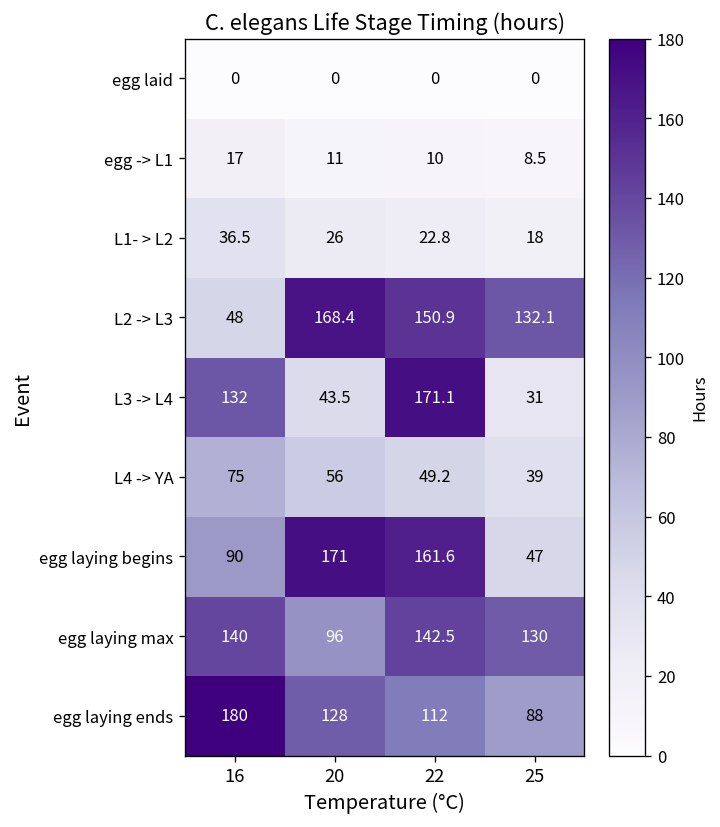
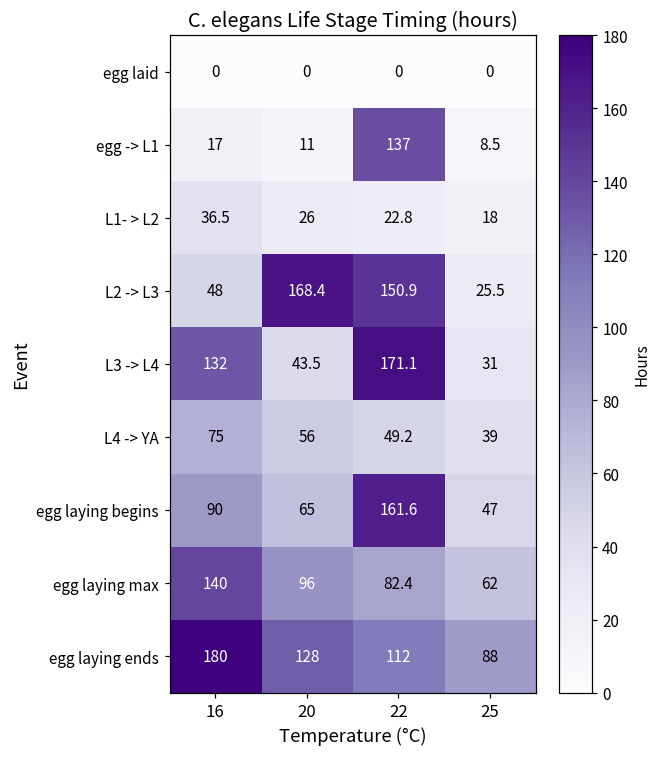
  {
    "egg laid": {
      "16": 0,
      "20": 0,
      "22": 0,
      "25": 0
    },
    "egg -> L1": {
      "16": 17,
      "20": 11,
-     "22": 10,
+     "22": 137,
      "25": 8.5
    },
    "L1- > L2": {
      "16": 36.5,
      "20": 26,
      "22": 22.8,
      "25": 18
    },
    "L2 -> L3": {
      "16": 48,
      "20": 168.4,
      "22": 150.9,
-     "25": 132.1
+     "25": 25.5
    },
    "L3 -> L4": {
      "16": 132,
      "20": 43.5,
      "22": 171.1,
      "25": 31
    },
    "L4 -> YA": {
      "16": 75,
      "20": 56,
      "22": 49.2,
      "25": 39
    },
    "egg laying begins": {
      "16": 90,
-     "20": 171,
+     "20": 65,
      "22": 161.6,
      "25": 47
    },
    "egg laying max": {
      "16": 140,
      "20": 96,
-     "22": 142.5,
-     "25": 130
+     "22": 82.4,
+     "25": 62
    },
    "egg laying ends": {
      "16": 180,
      "20": 128,
      "22": 112,
      "25": 88
    }
  }
